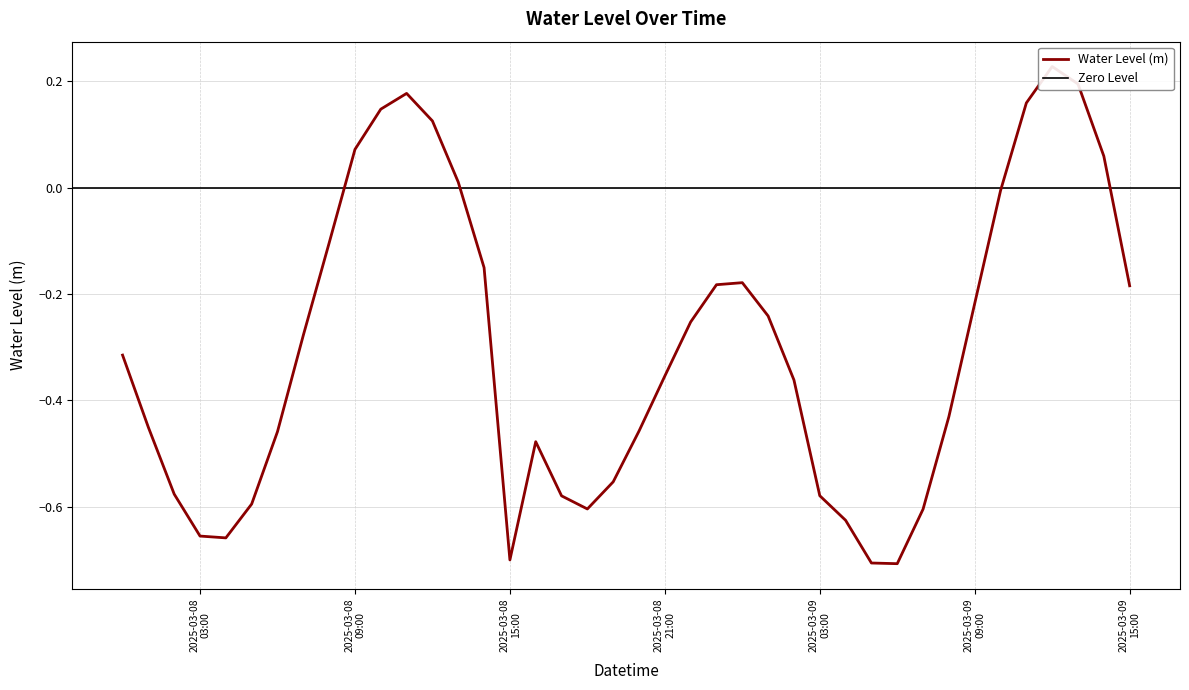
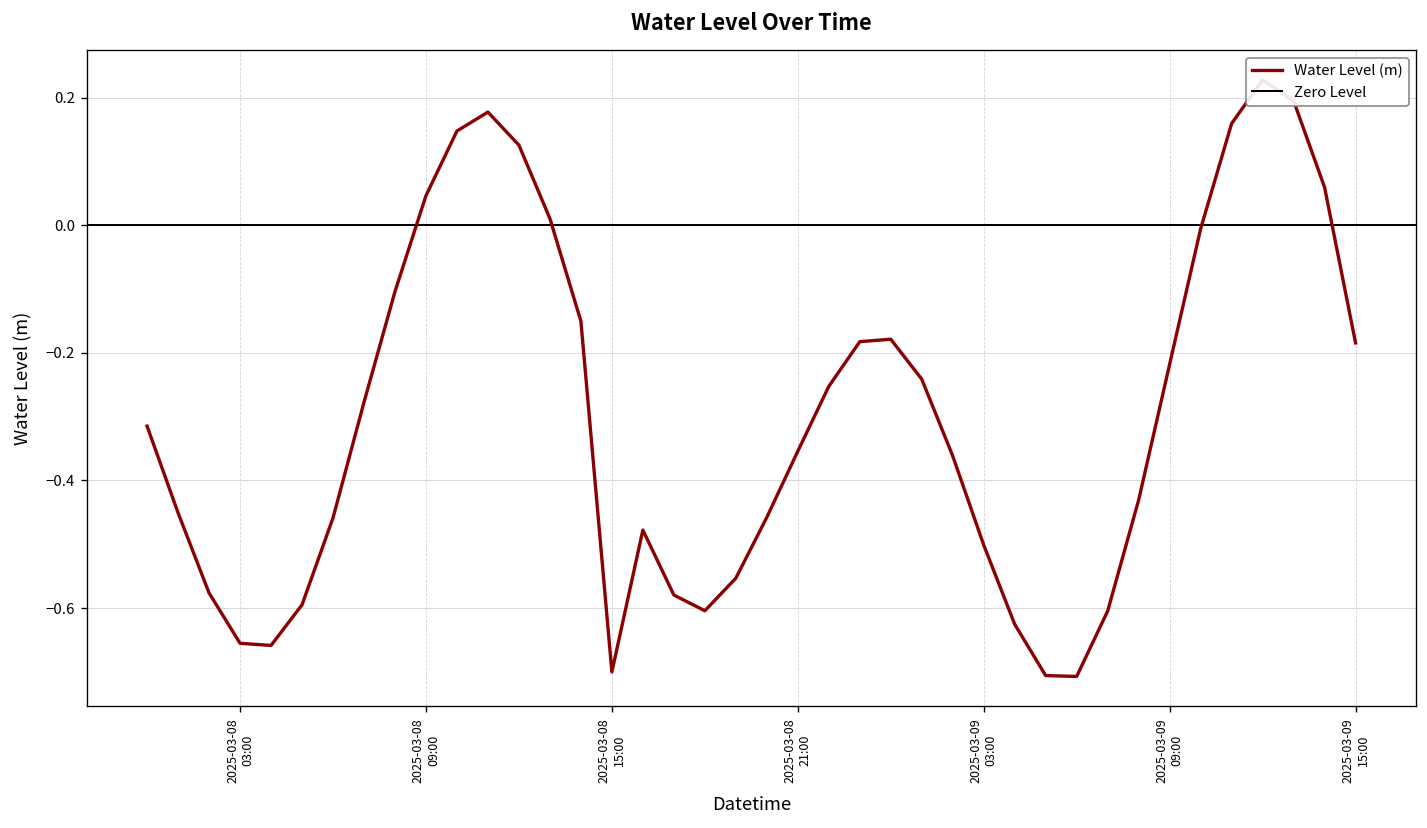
  {
    "2025-03-08 03:00": -0.66,
-   "2025-03-08 09:00": 0.07,
+   "2025-03-08 09:00": 0.05,
    "2025-03-08 15:00": -0.70,
    "2025-03-08 21:00": -0.35,
-   "2025-03-09 03:00": -0.58,
+   "2025-03-09 03:00": -0.50,
    "2025-03-09 09:00": -0.22,
    "2025-03-09 15:00": -0.18
  }
